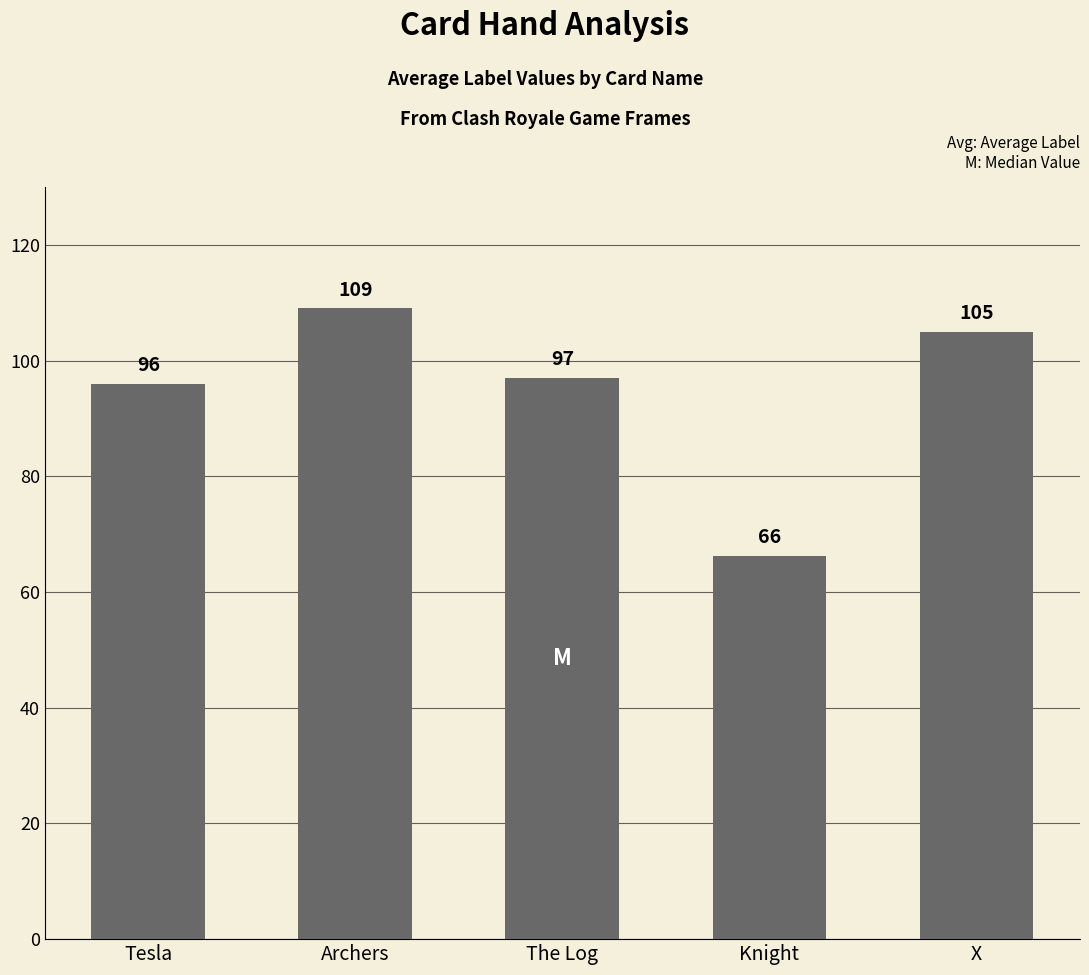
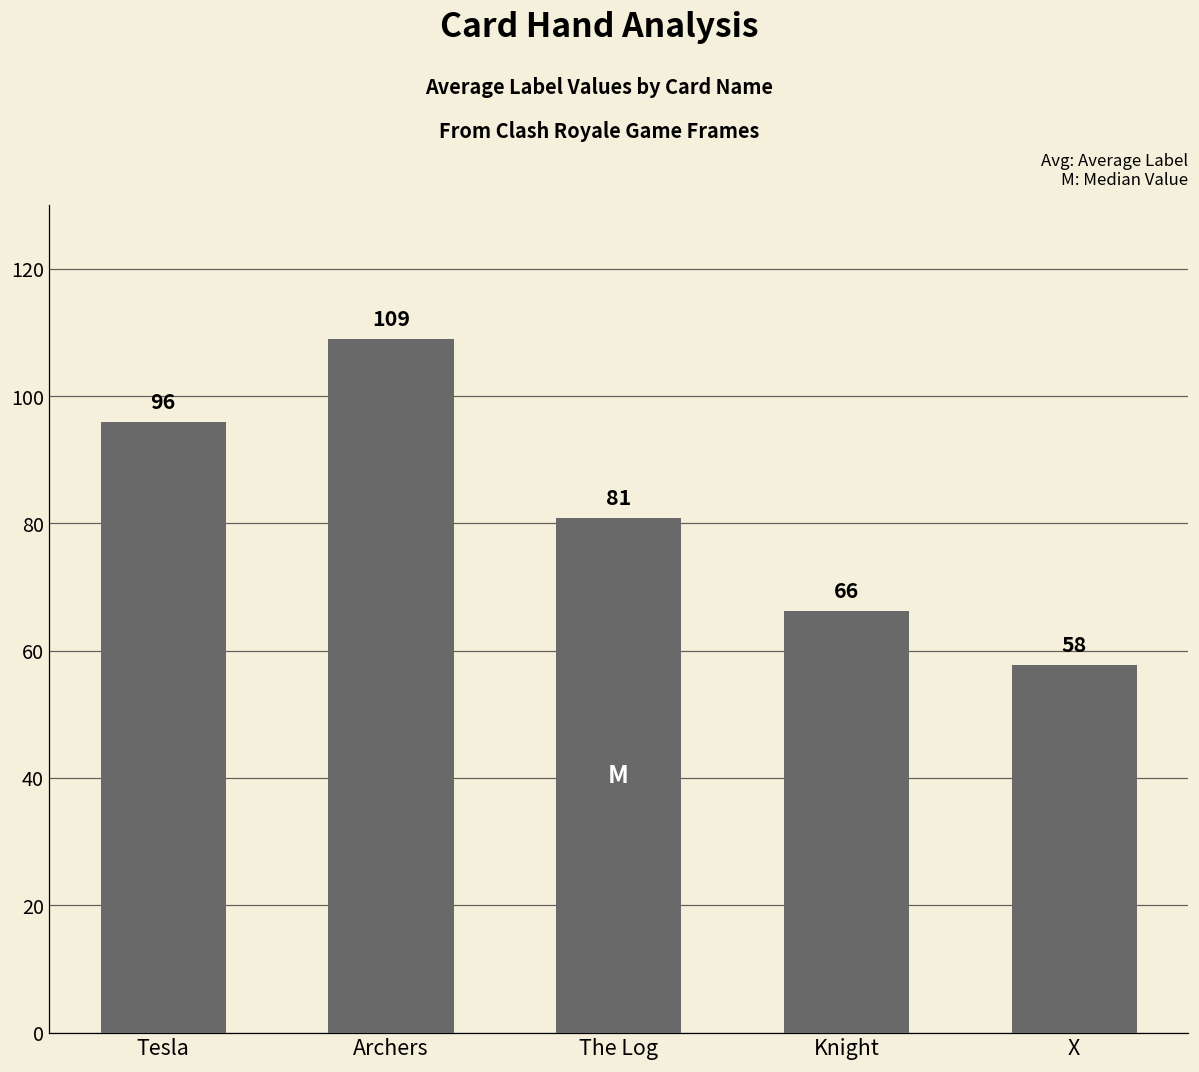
  {
    "Tesla": 96,
    "Archers": 109,
-   "The Log": 97,
+   "The Log": 81,
    "Knight": 66,
-   "X": 105
+   "X": 58
  }
